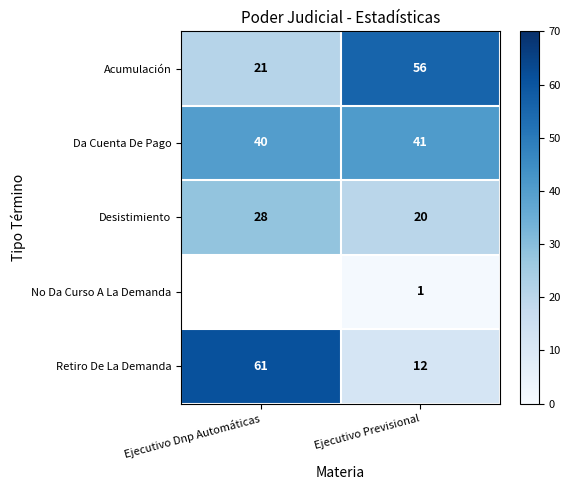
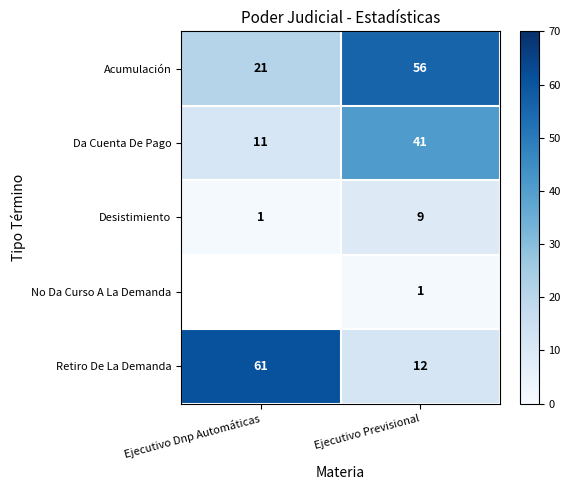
  {
    "Acumulación": {
      "Ejecutivo Dnp Automáticas": 21,
      "Ejecutivo Previsional": 56
    },
    "Da Cuenta De Pago": {
-     "Ejecutivo Dnp Automáticas": 40,
+     "Ejecutivo Dnp Automáticas": 11,
      "Ejecutivo Previsional": 41
    },
    "Desistimiento": {
-     "Ejecutivo Dnp Automáticas": 28,
-     "Ejecutivo Previsional": 20
+     "Ejecutivo Dnp Automáticas": 1,
+     "Ejecutivo Previsional": 9
    },
    "No Da Curso A La Demanda": {
      "Ejecutivo Previsional": 1
    },
    "Retiro De La Demanda": {
      "Ejecutivo Dnp Automáticas": 61,
      "Ejecutivo Previsional": 12
    }
  }
